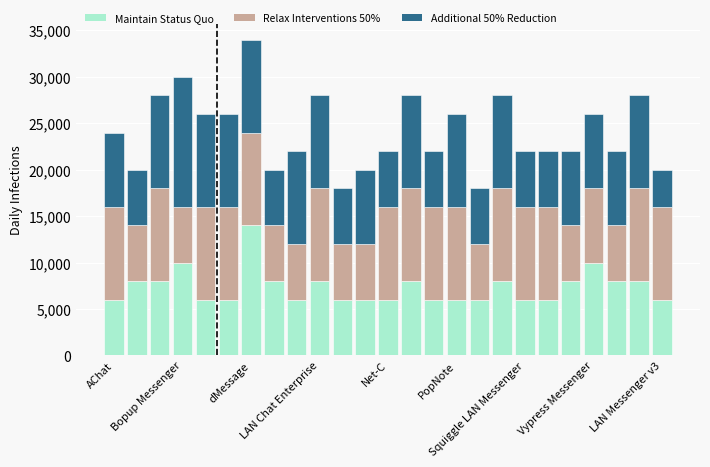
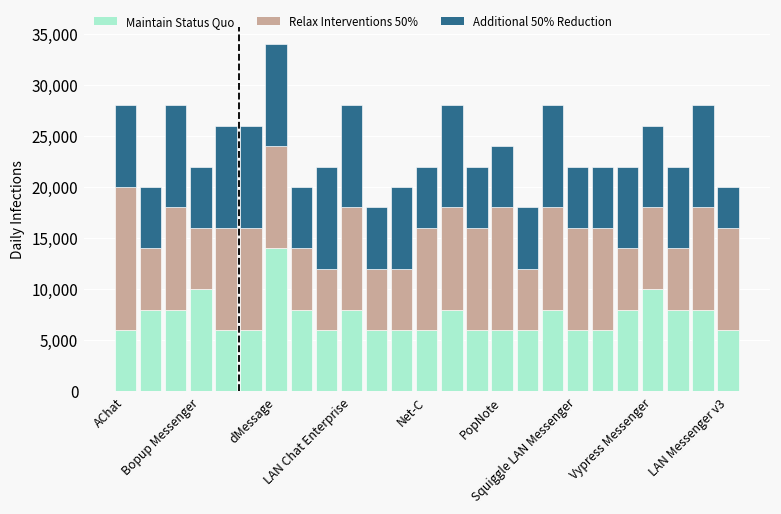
  {
    "Maintain Status Quo": {
      "AChat": "6,000",
      "Bopup Messenger": "10,000",
      "dMessage": "14,000",
      "LAN Chat Enterprise": "8,000",
      "Net-C": "6,000",
      "PopNote": "6,000",
      "Squiggle LAN Messenger": "6,000",
      "Vypress Messenger": "10,000",
      "LAN Messenger v3": "6,000"
    },
    "Relax Interventions 50%": {
-     "AChat": "10,000",
+     "AChat": "14,000",
      "Bopup Messenger": "6,000",
      "dMessage": "10,000",
      "LAN Chat Enterprise": "10,000",
      "Net-C": "10,000",
-     "PopNote": "10,000",
+     "PopNote": "12,000",
      "Squiggle LAN Messenger": "10,000",
      "Vypress Messenger": "8,000",
      "LAN Messenger v3": "10,000"
    },
    "Additional 50% Reduction": {
      "AChat": "8,000",
-     "Bopup Messenger": "14,000",
+     "Bopup Messenger": "6,000",
      "dMessage": "10,000",
      "LAN Chat Enterprise": "10,000",
      "Net-C": "6,000",
-     "PopNote": "10,000",
+     "PopNote": "6,000",
      "Squiggle LAN Messenger": "6,000",
      "Vypress Messenger": "8,000",
      "LAN Messenger v3": "4,000"
    }
  }
